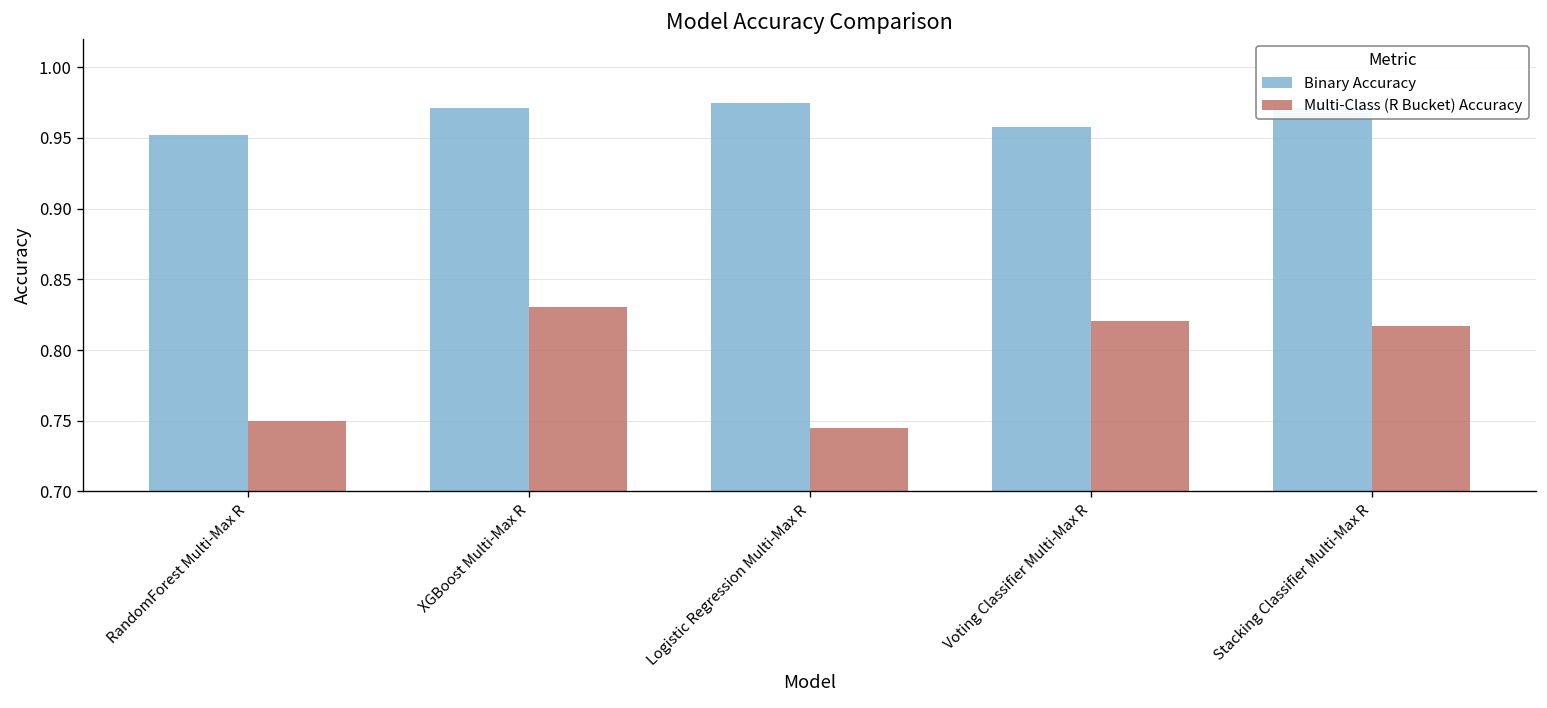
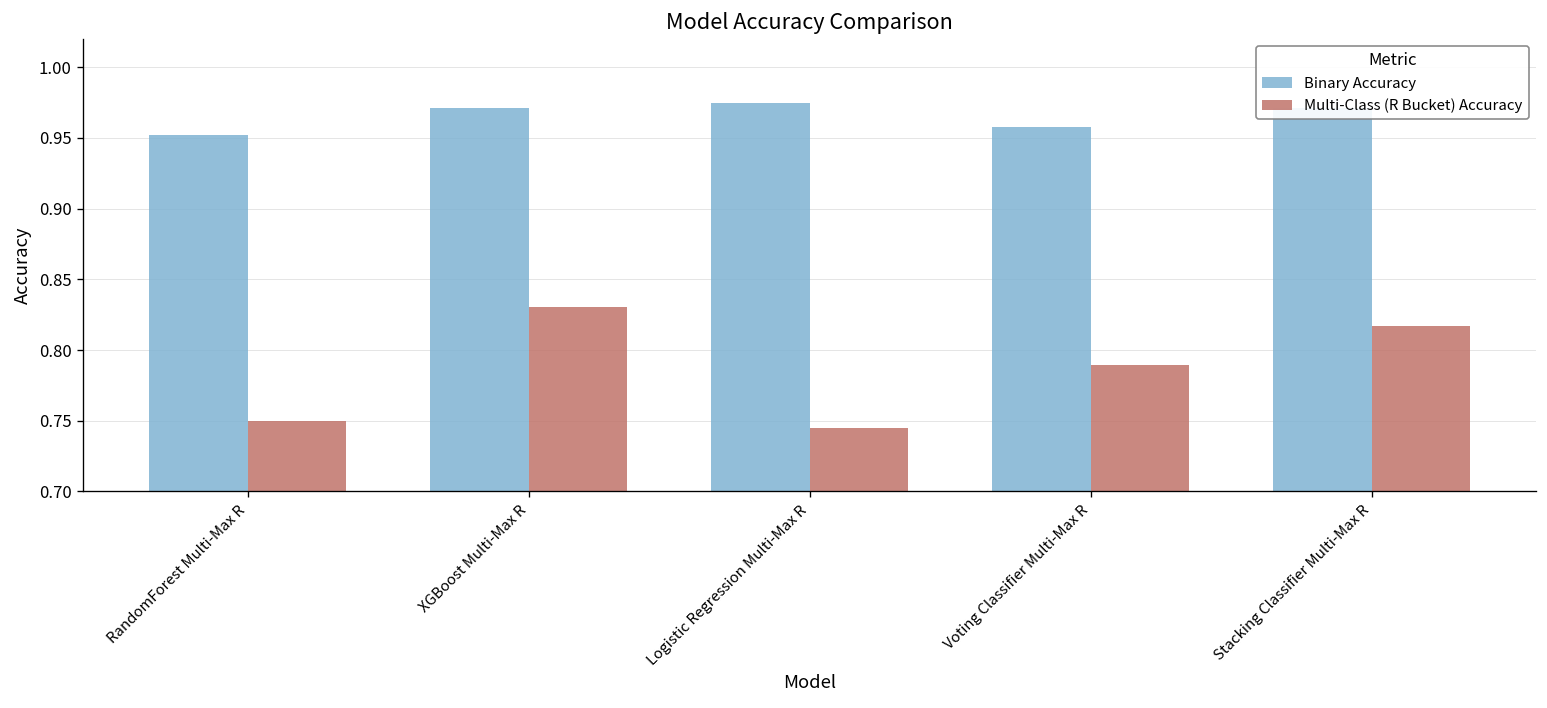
  {
    "Binary Accuracy": {
      "RandomForest Multi-Max R": 0.952,
      "XGBoost Multi-Max R": 0.971,
      "Logistic Regression Multi-Max R": 0.974,
      "Voting Classifier Multi-Max R": 0.958
    },
    "Multi-Class (R Bucket) Accuracy": {
      "RandomForest Multi-Max R": 0.750,
      "XGBoost Multi-Max R": 0.830,
      "Logistic Regression Multi-Max R": 0.745,
-     "Voting Classifier Multi-Max R": 0.821,
+     "Voting Classifier Multi-Max R": 0.789,
      "Stacking Classifier Multi-Max R": 0.817
    }
  }
